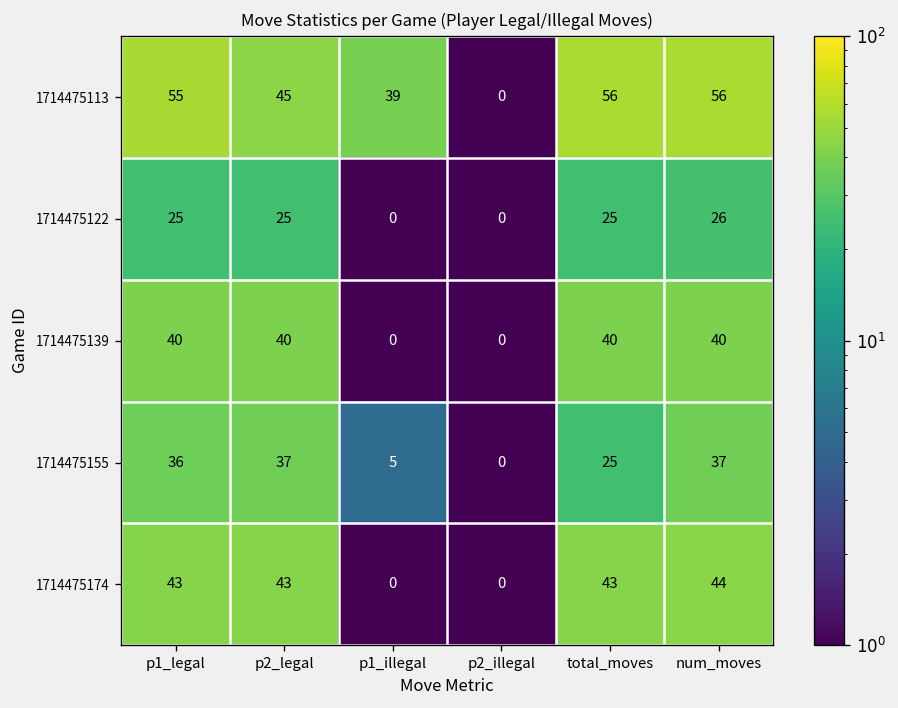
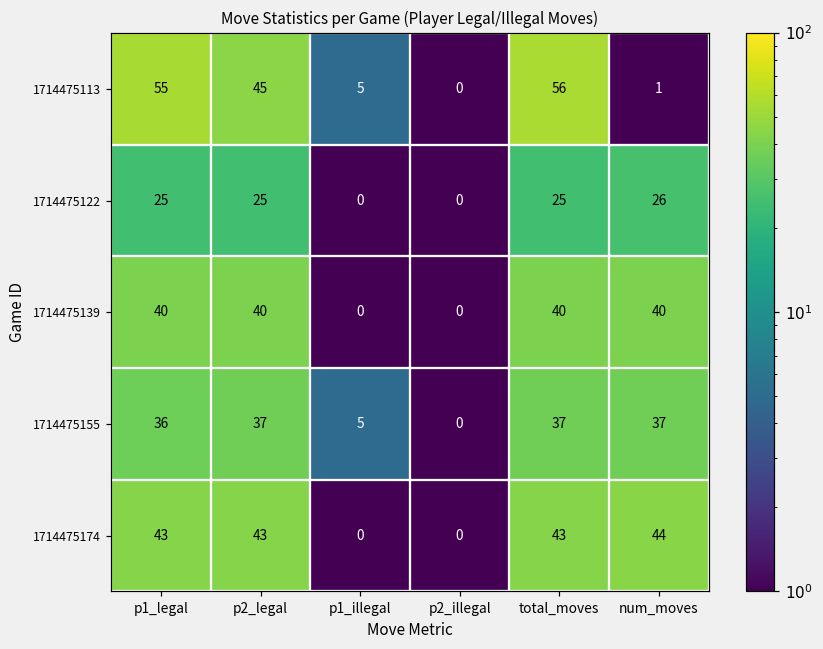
  {
    "1714475113": {
      "p1_legal": 55,
      "p2_legal": 45,
-     "p1_illegal": 39,
+     "p1_illegal": 5,
      "p2_illegal": 0,
      "total_moves": 56,
-     "num_moves": 56
+     "num_moves": 1
    },
    "1714475122": {
      "p1_legal": 25,
      "p2_legal": 25,
      "p1_illegal": 0,
      "p2_illegal": 0,
      "total_moves": 25,
      "num_moves": 26
    },
    "1714475139": {
      "p1_legal": 40,
      "p2_legal": 40,
      "p1_illegal": 0,
      "p2_illegal": 0,
      "total_moves": 40,
      "num_moves": 40
    },
    "1714475155": {
      "p1_legal": 36,
      "p2_legal": 37,
      "p1_illegal": 5,
      "p2_illegal": 0,
-     "total_moves": 25,
+     "total_moves": 37,
      "num_moves": 37
    },
    "1714475174": {
      "p1_legal": 43,
      "p2_legal": 43,
      "p1_illegal": 0,
      "p2_illegal": 0,
      "total_moves": 43,
      "num_moves": 44
    }
  }
